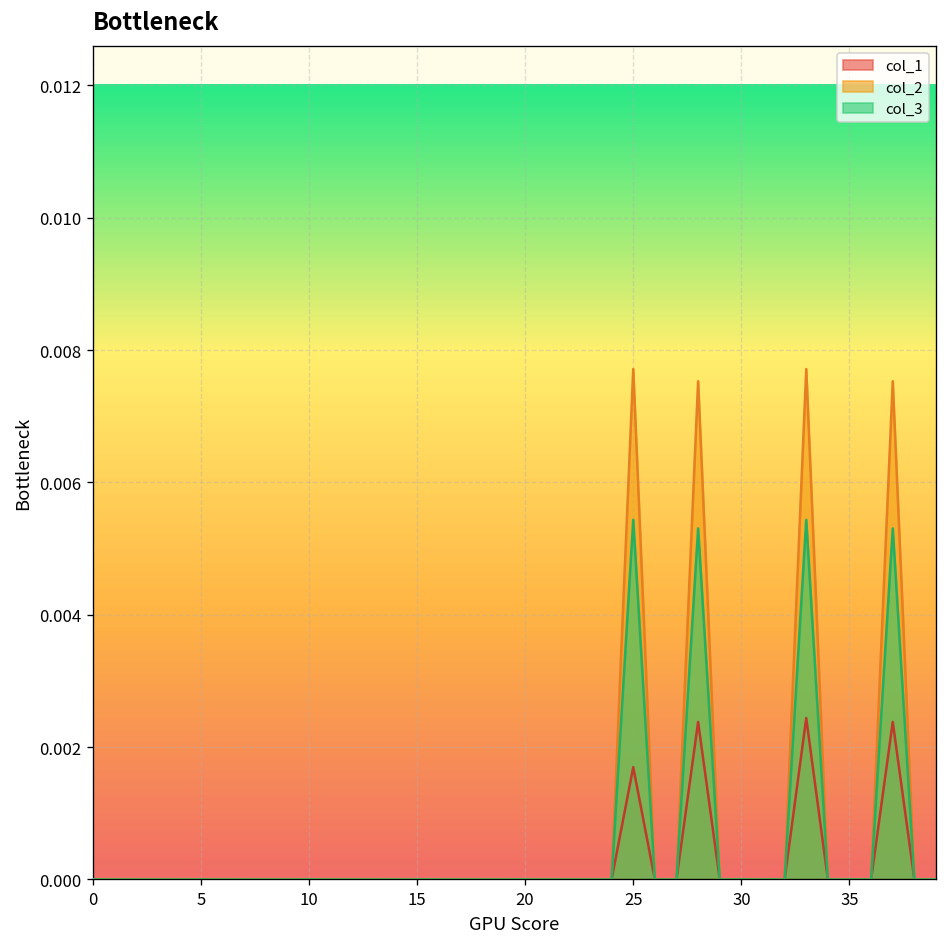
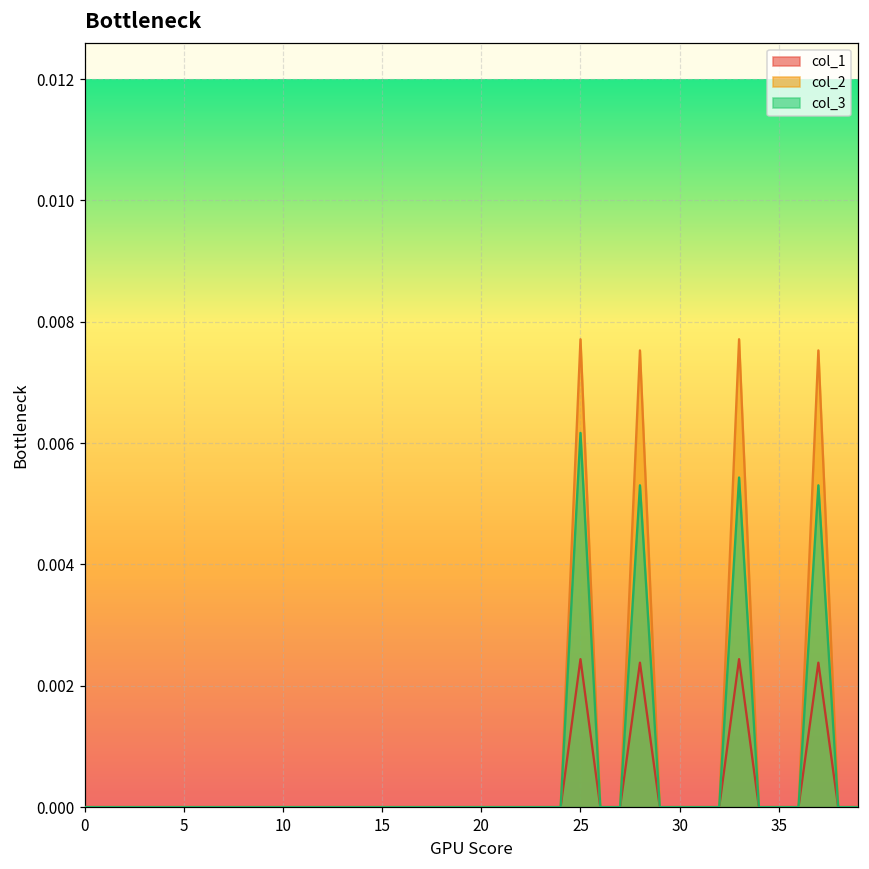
  {
    "col_1": {
-     "25": 0.0017
+     "25": 0.0024
    },
    "col_2": {
      "25": 0.0077
    },
    "col_3": {
-     "25": 0.0054
+     "25": 0.0062
    }
  }
